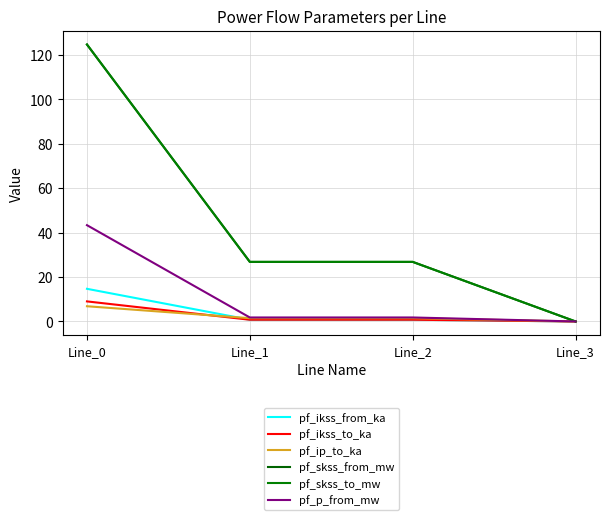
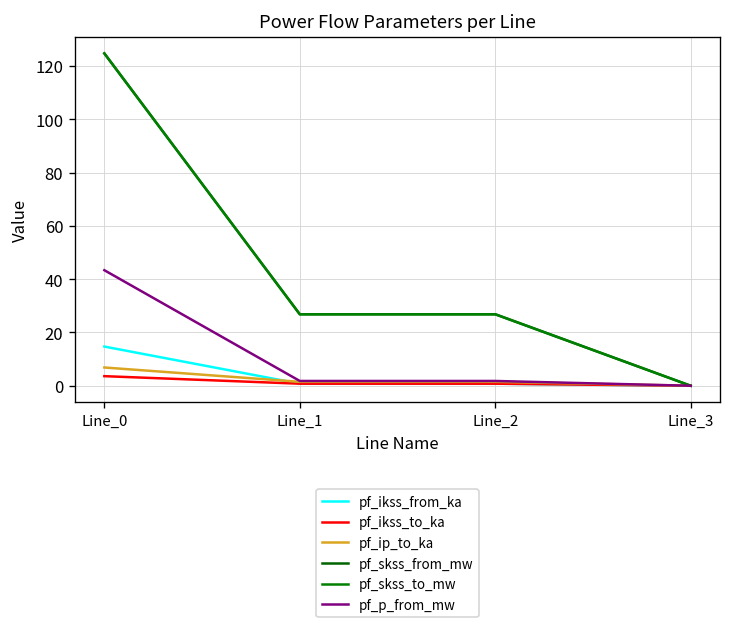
  {
    "pf_ikss_from_ka": {
      "Line_0": 15
    },
    "pf_ikss_to_ka": {
-     "Line_0": 9
+     "Line_0": 4
    },
    "pf_ip_to_ka": {
      "Line_0": 7
    },
    "pf_skss_to_mw": {
      "Line_0": 125,
      "Line_1": 27,
      "Line_2": 27
    },
    "pf_p_from_mw": {
      "Line_0": 43
    }
  }
